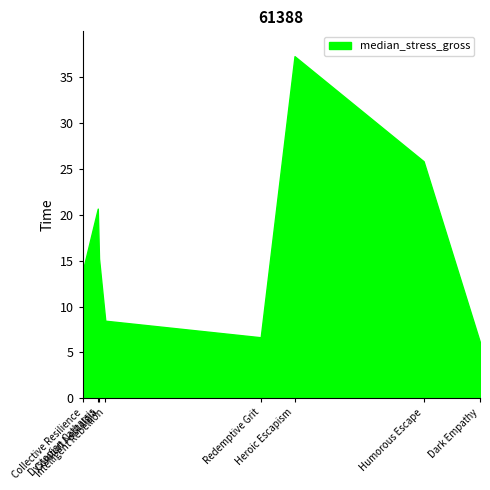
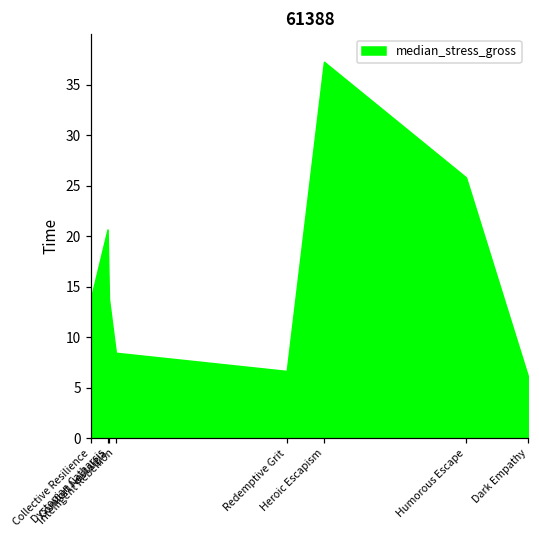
  {
    "Collective Resilience": 14,
    "Dystopian Catharsis": 21,
-   "Comfort Nostalgia": 15,
+   "Comfort Nostalgia": 14,
    "Intelligent Rebellion": 8,
    "Redemptive Grit": 7,
    "Heroic Escapism": 37,
    "Humorous Escape": 26,
    "Dark Empathy": 6
  }
